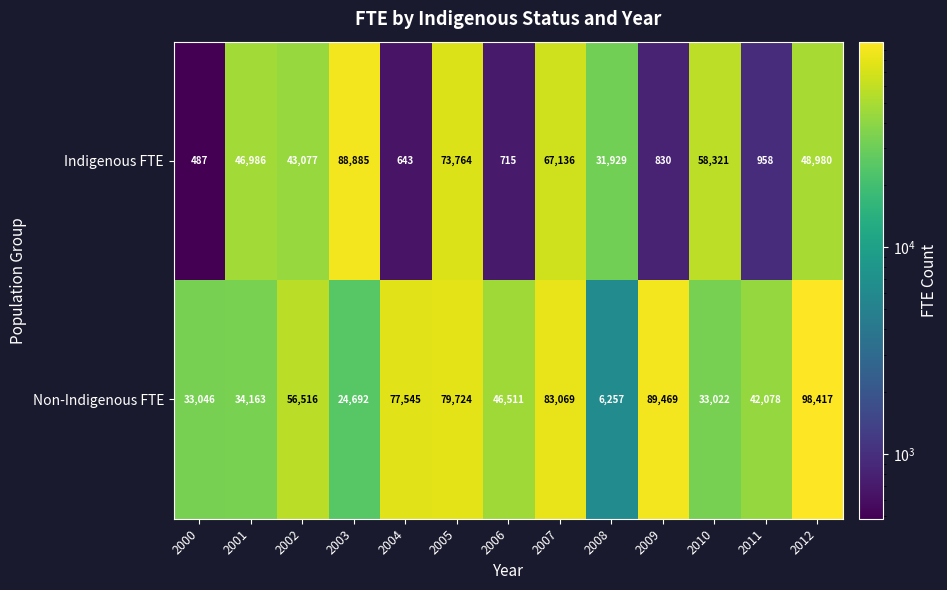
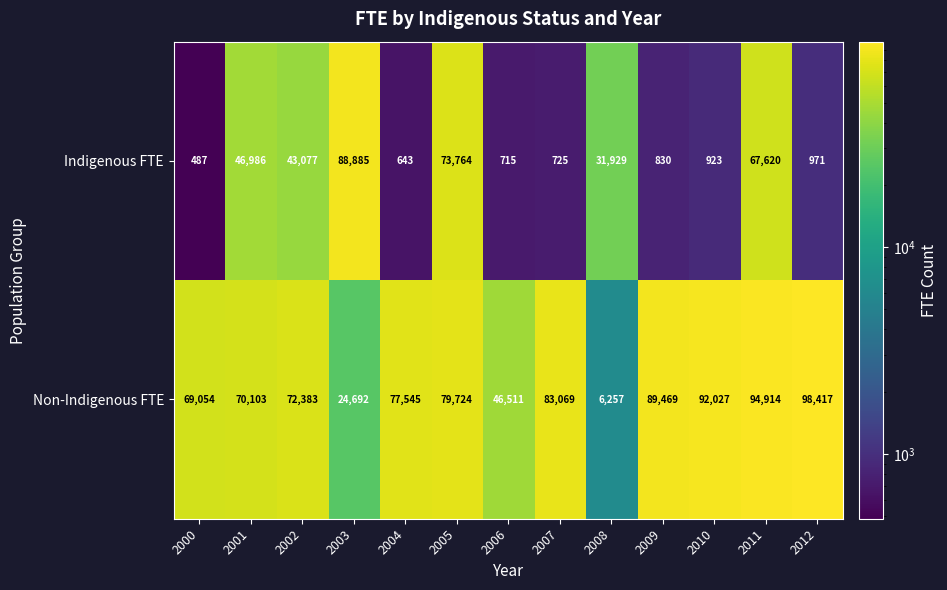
  {
    "Indigenous FTE": {
      "2000": "487",
      "2001": "46,986",
      "2002": "43,077",
      "2003": "88,885",
      "2004": "643",
      "2005": "73,764",
      "2006": "715",
-     "2007": "67,136",
+     "2007": "725",
      "2008": "31,929",
      "2009": "830",
-     "2010": "58,321",
-     "2011": "958",
-     "2012": "48,980"
+     "2010": "923",
+     "2011": "67,620",
+     "2012": "971"
    },
    "Non-Indigenous FTE": {
-     "2000": "33,046",
-     "2001": "34,163",
-     "2002": "56,516",
+     "2000": "69,054",
+     "2001": "70,103",
+     "2002": "72,383",
      "2003": "24,692",
      "2004": "77,545",
      "2005": "79,724",
      "2006": "46,511",
      "2007": "83,069",
      "2008": "6,257",
      "2009": "89,469",
-     "2010": "33,022",
-     "2011": "42,078",
+     "2010": "92,027",
+     "2011": "94,914",
      "2012": "98,417"
    }
  }
